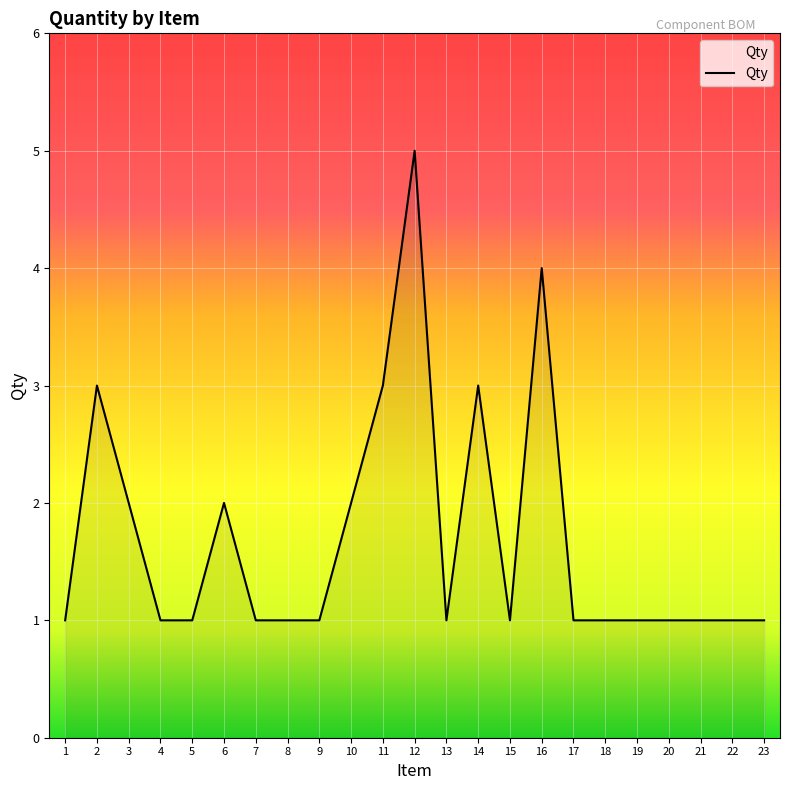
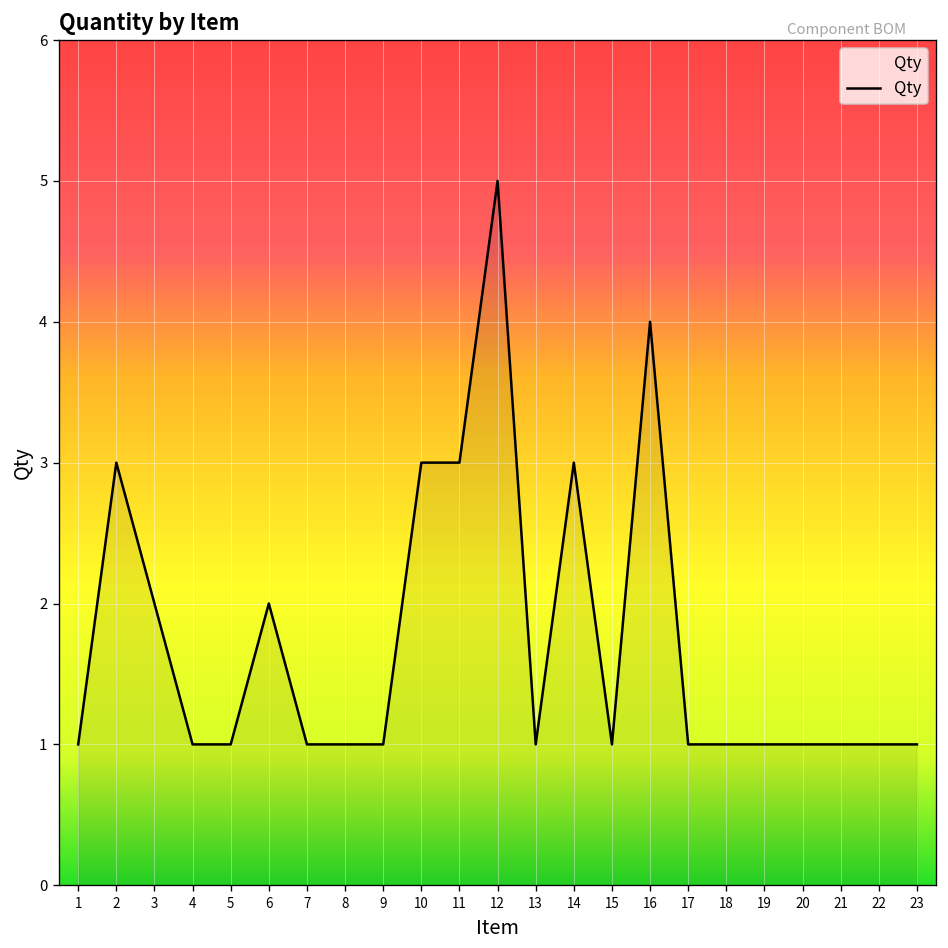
  {
    "1": 1,
    "2": 3,
    "3": 2,
    "4": 1,
    "5": 1,
    "6": 2,
    "7": 1,
    "8": 1,
    "9": 1,
-   "10": 2,
+   "10": 3,
    "11": 3,
    "12": 5,
    "13": 1,
    "14": 3,
    "15": 1,
    "16": 4,
    "17": 1,
    "18": 1,
    "19": 1,
    "20": 1,
    "21": 1,
    "22": 1,
    "23": 1
  }
